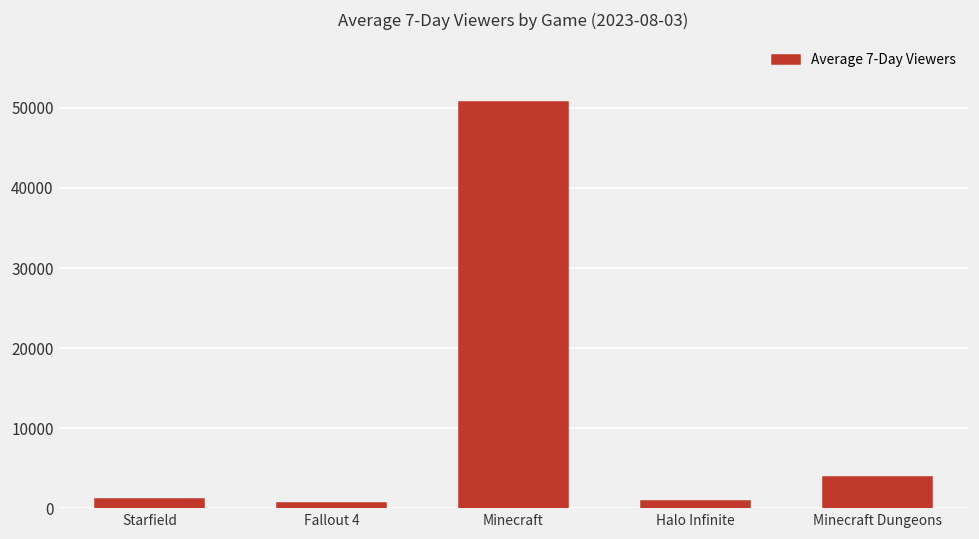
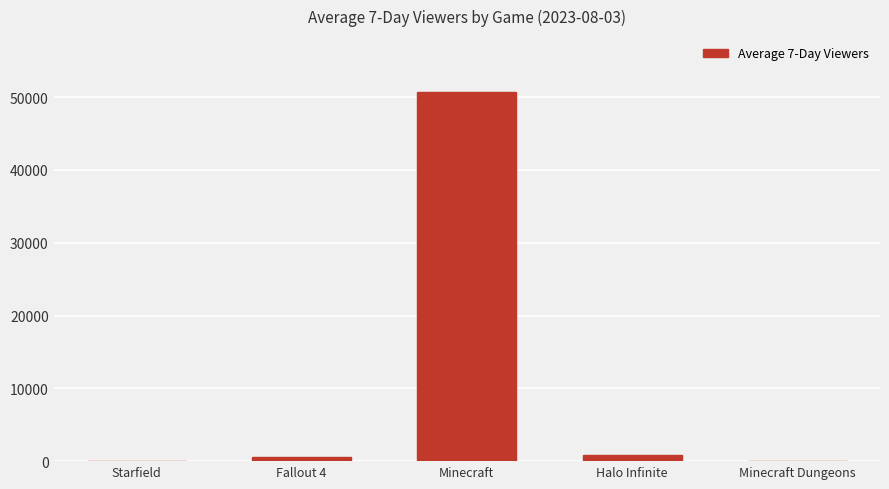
  {
-   "Starfield": 1000,
+   "Starfield": 0,
    "Fallout 4": 1000,
    "Minecraft": 51000,
    "Halo Infinite": 1000,
-   "Minecraft Dungeons": 4000
+   "Minecraft Dungeons": 0
  }
